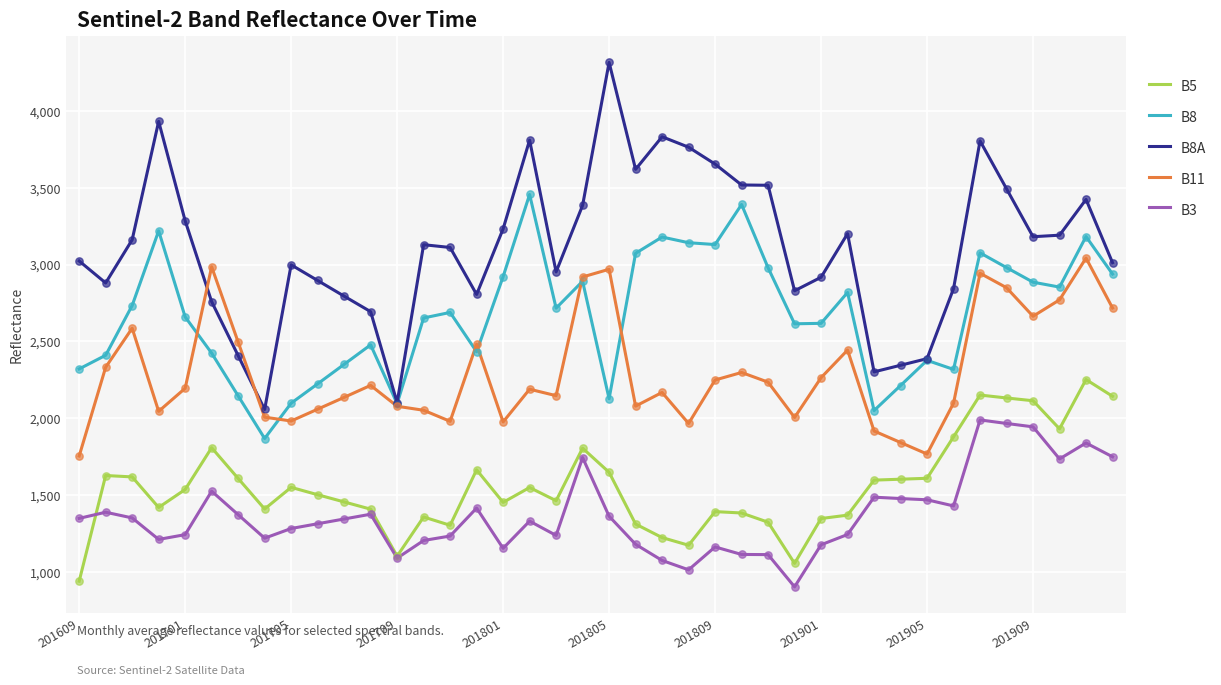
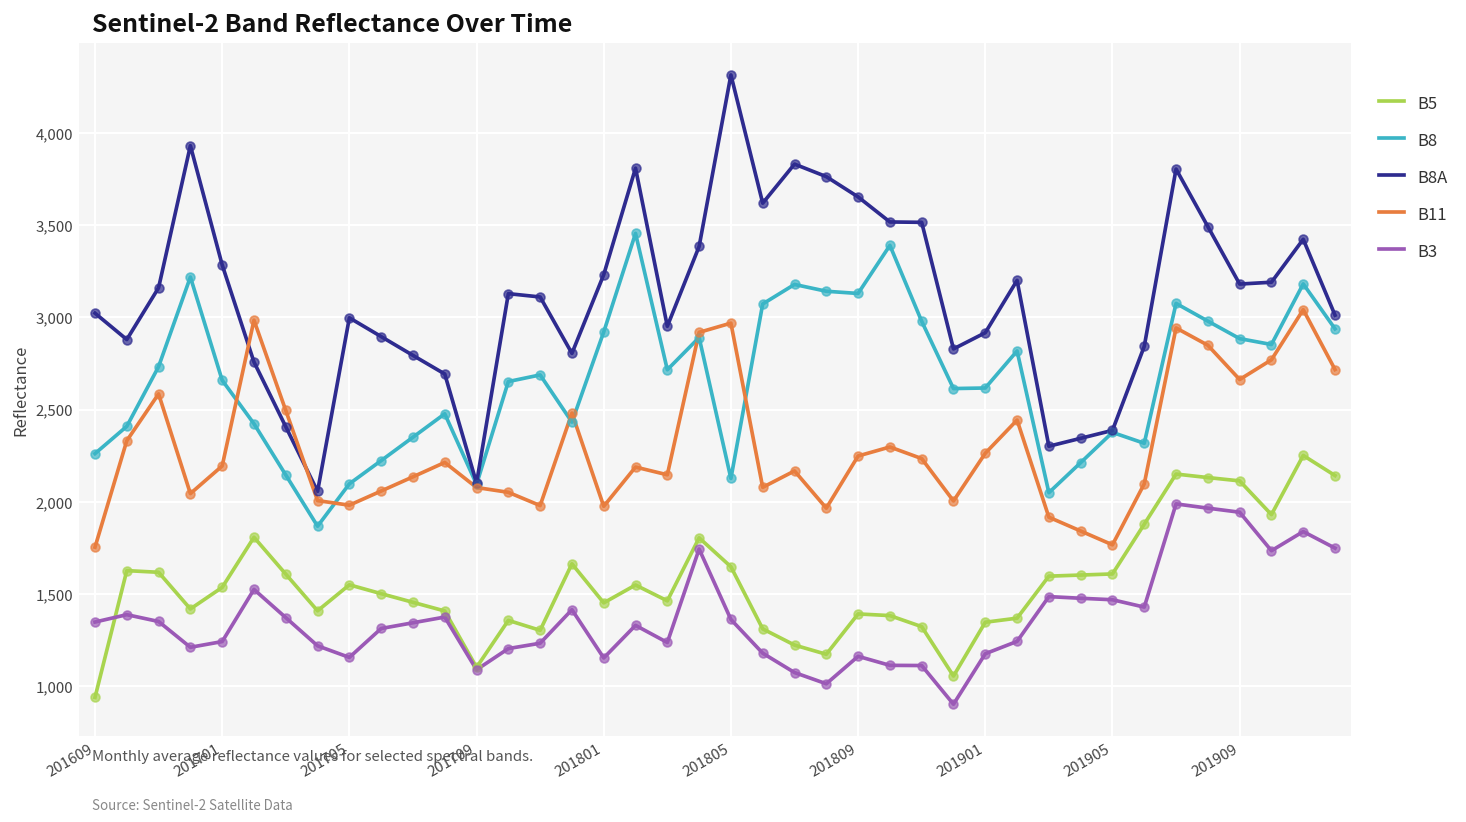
  {
    "B5": {
      "201609": "940",
      "201701": "1,540",
      "201705": "1,550",
      "201801": "1,450",
      "201805": "1,650",
      "201809": "1,390",
      "201901": "1,350",
      "201905": "1,610",
      "201909": "2,110"
    },
    "B8": {
-     "201609": "2,320",
+     "201609": "2,260",
      "201701": "2,660",
      "201705": "2,100",
      "201801": "2,920",
      "201805": "2,130",
      "201809": "3,130",
      "201901": "2,620",
      "201909": "2,890"
    },
    "B8A": {
      "201609": "3,020",
      "201701": "3,290",
      "201705": "3,000",
      "201801": "3,230",
      "201805": "4,320",
      "201809": "3,650",
      "201901": "2,920",
      "201909": "3,180"
    },
    "B11": {
      "201609": "1,750",
      "201701": "2,190",
      "201705": "1,980",
      "201709": "2,080",
      "201801": "1,980",
      "201805": "2,970",
      "201809": "2,250",
      "201901": "2,260",
      "201905": "1,770",
      "201909": "2,660"
    },
    "B3": {
      "201609": "1,350",
      "201701": "1,240",
-     "201705": "1,280",
+     "201705": "1,160",
      "201801": "1,150",
      "201805": "1,360",
      "201809": "1,160",
      "201901": "1,180",
      "201905": "1,470",
      "201909": "1,940"
    }
  }
